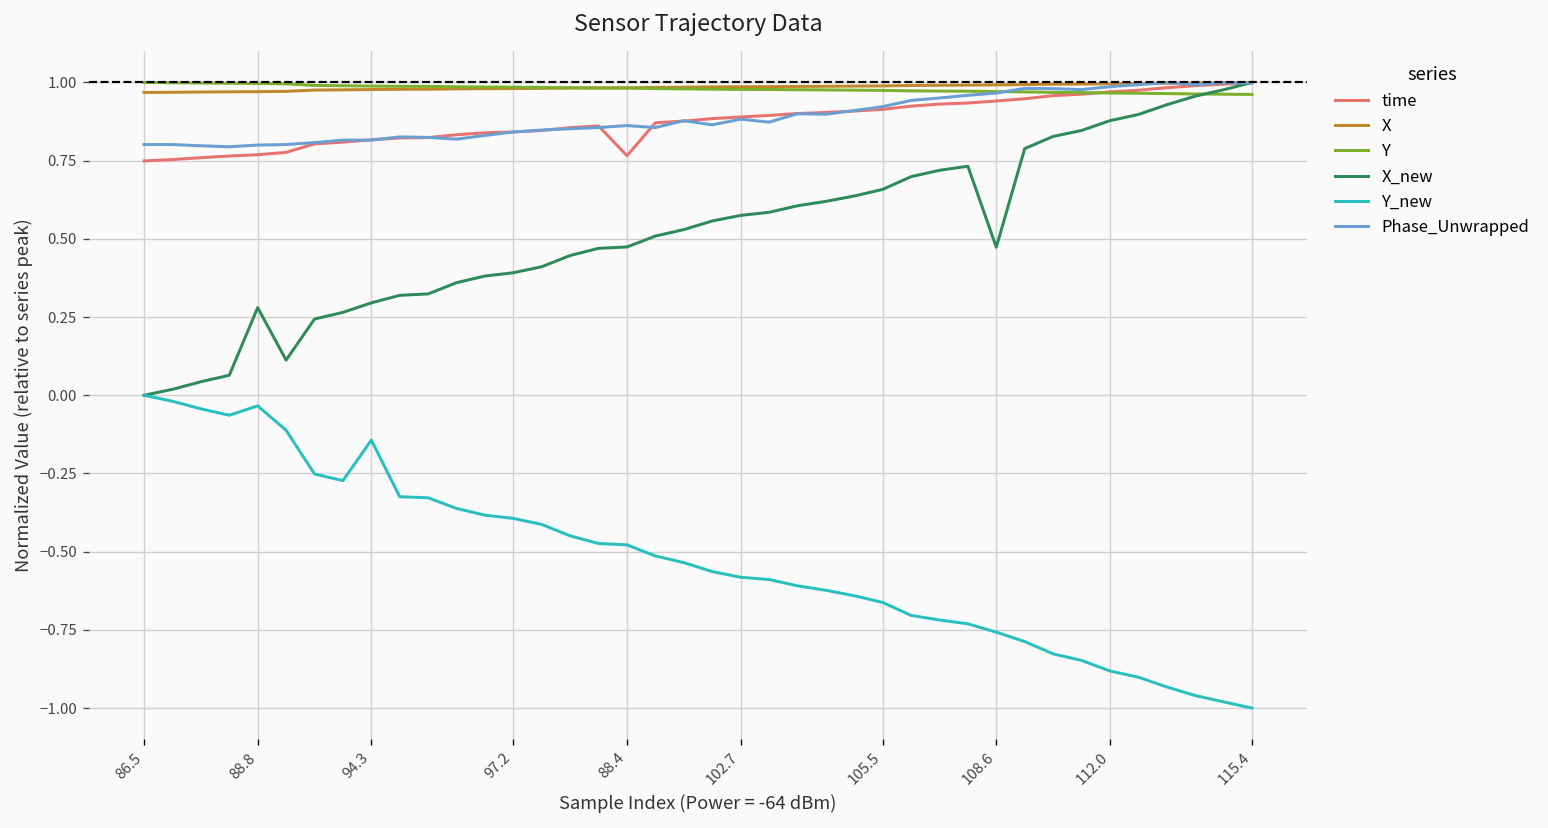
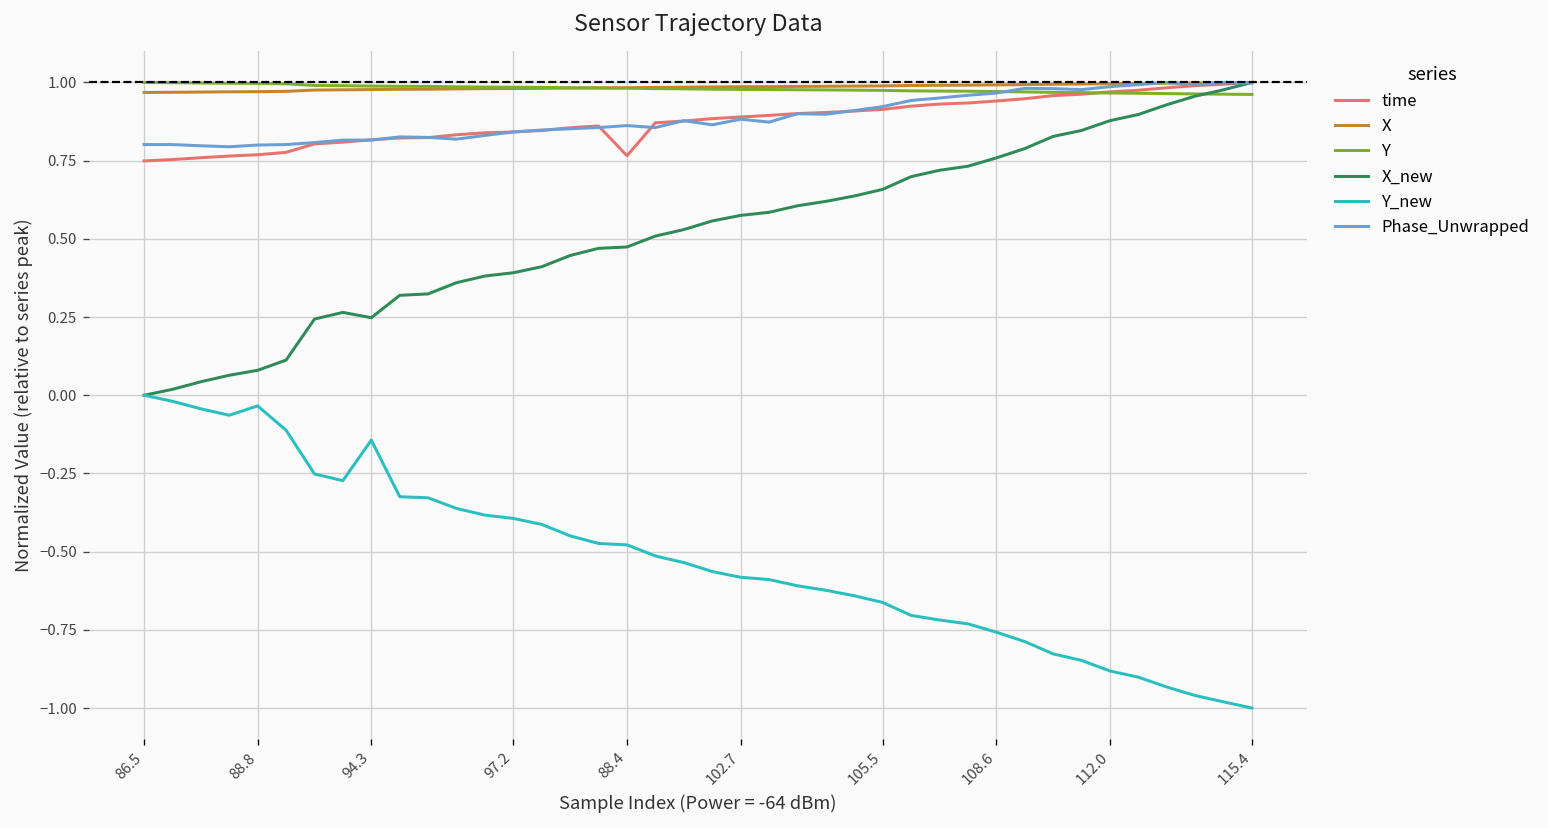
  {
    "time": {
      "86.5": 0.75,
      "88.8": 0.77,
      "88.4": 0.77,
      "108.6": 0.94
    },
    "X": {
      "86.5": 0.97,
      "88.8": 0.97,
      "94.3": 0.98,
      "105.5": 0.99,
      "108.6": 0.99
    },
    "Y": {
      "86.5": 1.00,
      "88.8": 1.00,
      "94.3": 0.99,
      "105.5": 0.97,
      "115.4": 0.96
    },
    "X_new": {
-     "88.8": 0.28,
-     "94.3": 0.30,
+     "88.8": 0.08,
+     "94.3": 0.25,
      "97.2": 0.39,
      "88.4": 0.47,
      "102.7": 0.58,
      "105.5": 0.66,
-     "108.6": 0.47,
+     "108.6": 0.76,
      "112.0": 0.88
    },
    "Y_new": {
      "88.8": -0.03,
      "94.3": -0.14,
      "97.2": -0.39,
      "88.4": -0.48,
      "102.7": -0.58,
      "105.5": -0.66,
      "108.6": -0.76,
      "112.0": -0.88,
      "115.4": -1.00
    },
    "Phase_Unwrapped": {
      "86.5": 0.80,
      "88.8": 0.80,
      "88.4": 0.86
    }
  }
